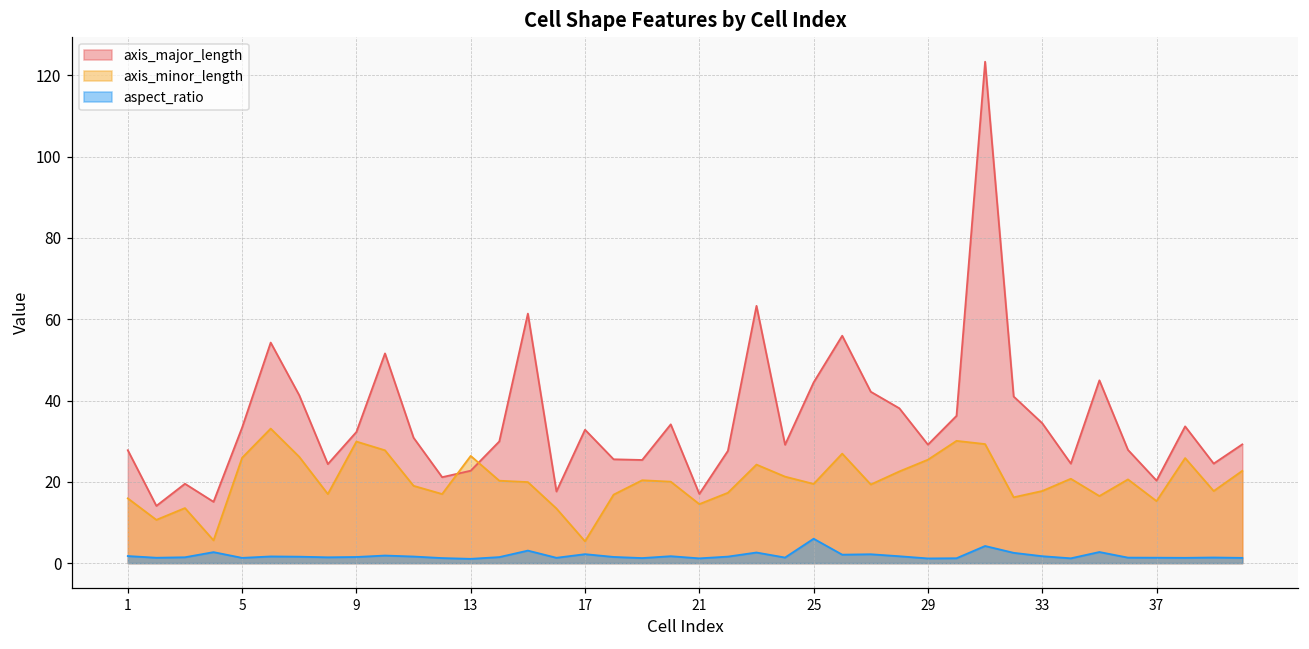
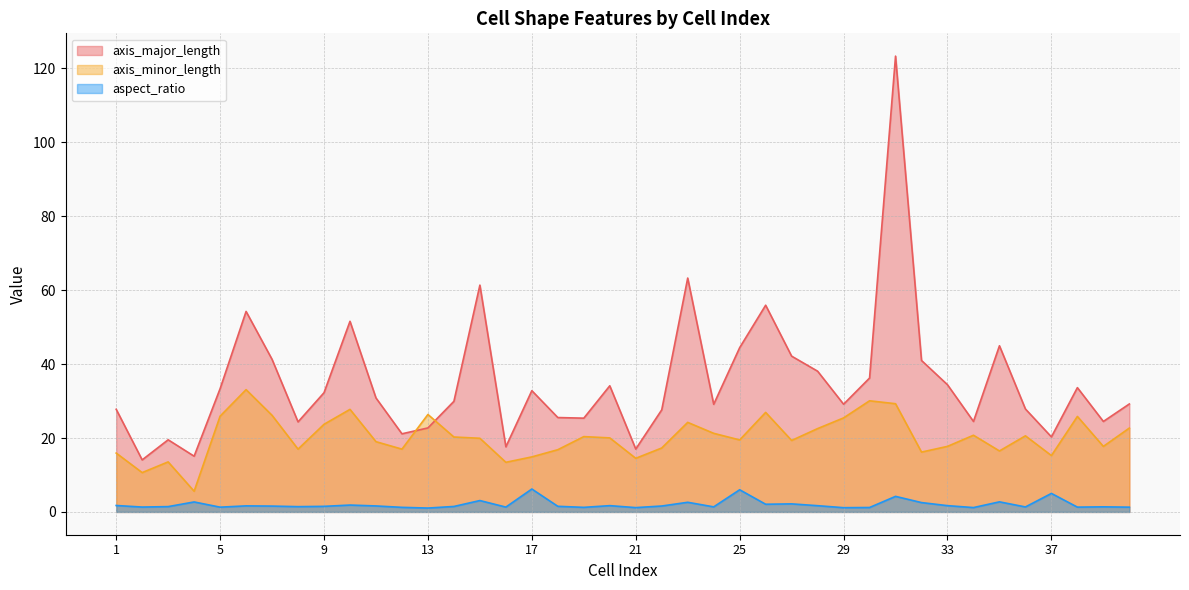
  {
    "axis_major_length": {
      "1": 28,
      "5": 33,
      "9": 32,
      "13": 23,
      "17": 33,
      "21": 17,
      "25": 44,
      "29": 29,
      "33": 34,
      "37": 20
    },
    "axis_minor_length": {
      "1": 16,
      "5": 26,
-     "9": 30,
+     "9": 24,
      "13": 26,
-     "17": 5,
+     "17": 15,
      "21": 15,
      "25": 19,
      "29": 25,
      "33": 18,
      "37": 15
    },
    "aspect_ratio": {
      "1": 2,
      "5": 1,
      "9": 2,
      "13": 1,
-     "17": 2,
+     "17": 6,
      "21": 1,
      "25": 6,
      "29": 1,
      "33": 2,
-     "37": 1
+     "37": 5
    }
  }
